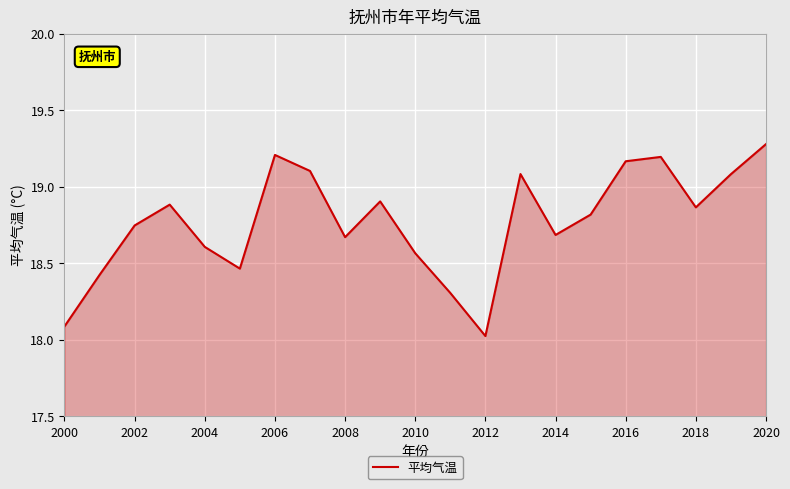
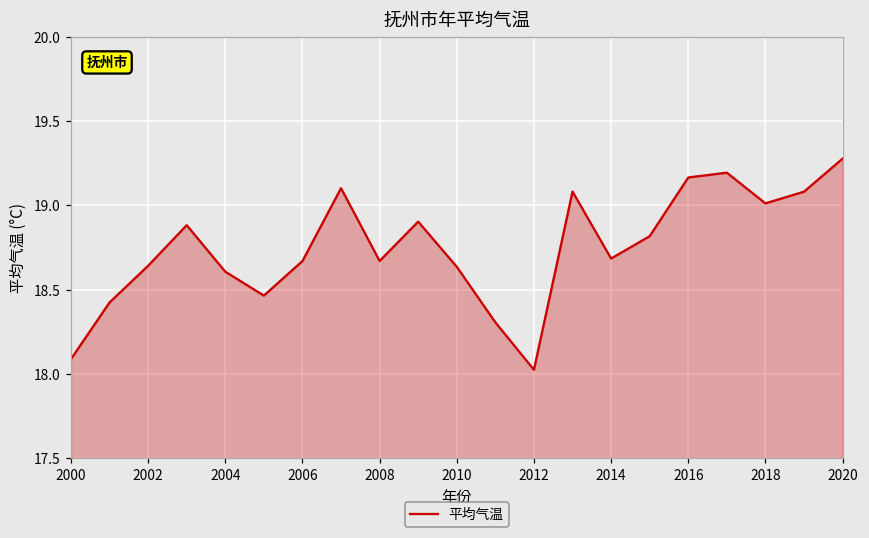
  {
    "2000": 18.09,
-   "2002": 18.75,
+   "2002": 18.64,
    "2004": 18.61,
-   "2006": 19.21,
+   "2006": 18.67,
    "2008": 18.67,
-   "2010": 18.57,
+   "2010": 18.64,
    "2012": 18.02,
    "2014": 18.68,
    "2016": 19.17,
-   "2018": 18.86,
+   "2018": 19.01,
    "2020": 19.28
  }
